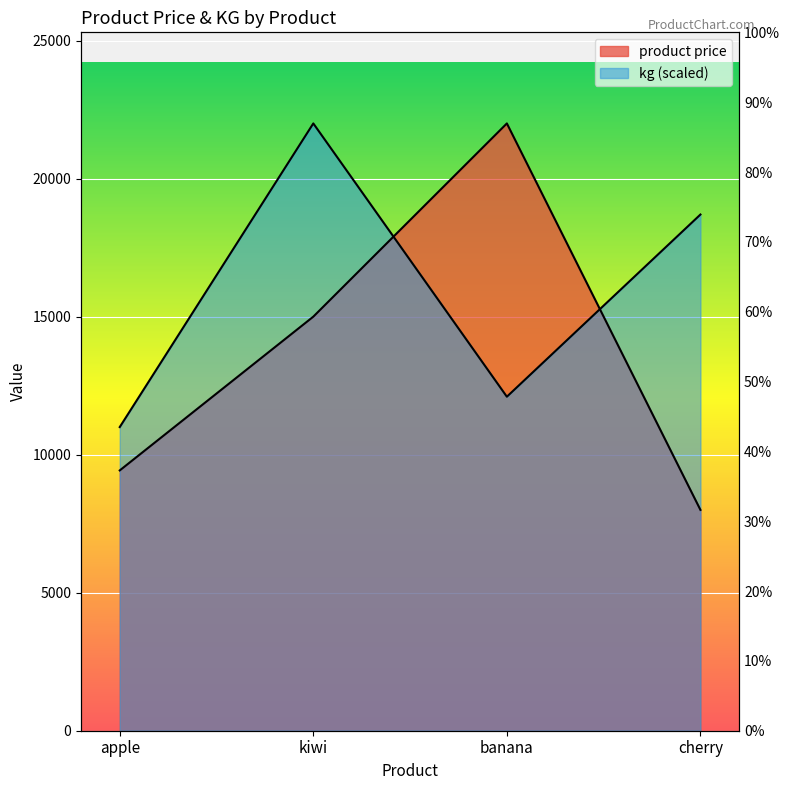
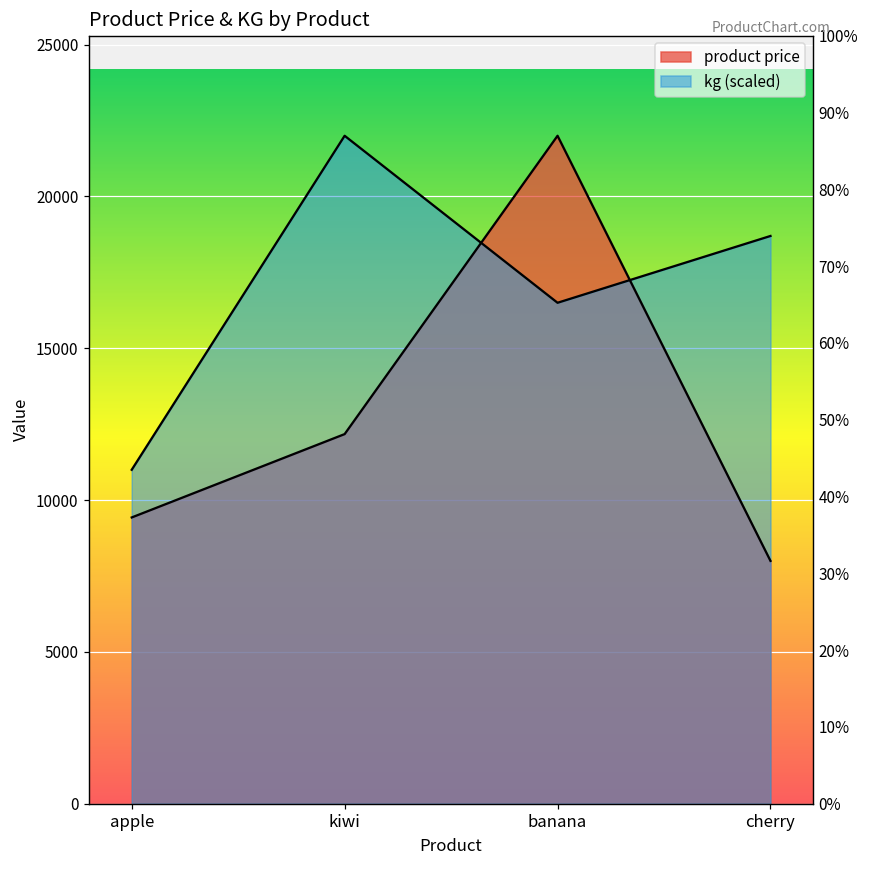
  {
    "product price": {
      "apple": 9400,
-     "kiwi": 15000,
+     "kiwi": 12200,
      "banana": 22000,
      "cherry": 8000
    },
    "kg (scaled)": {
      "apple": 11000,
      "kiwi": 22000,
-     "banana": 12100,
+     "banana": 16500,
      "cherry": 18700
    }
  }
